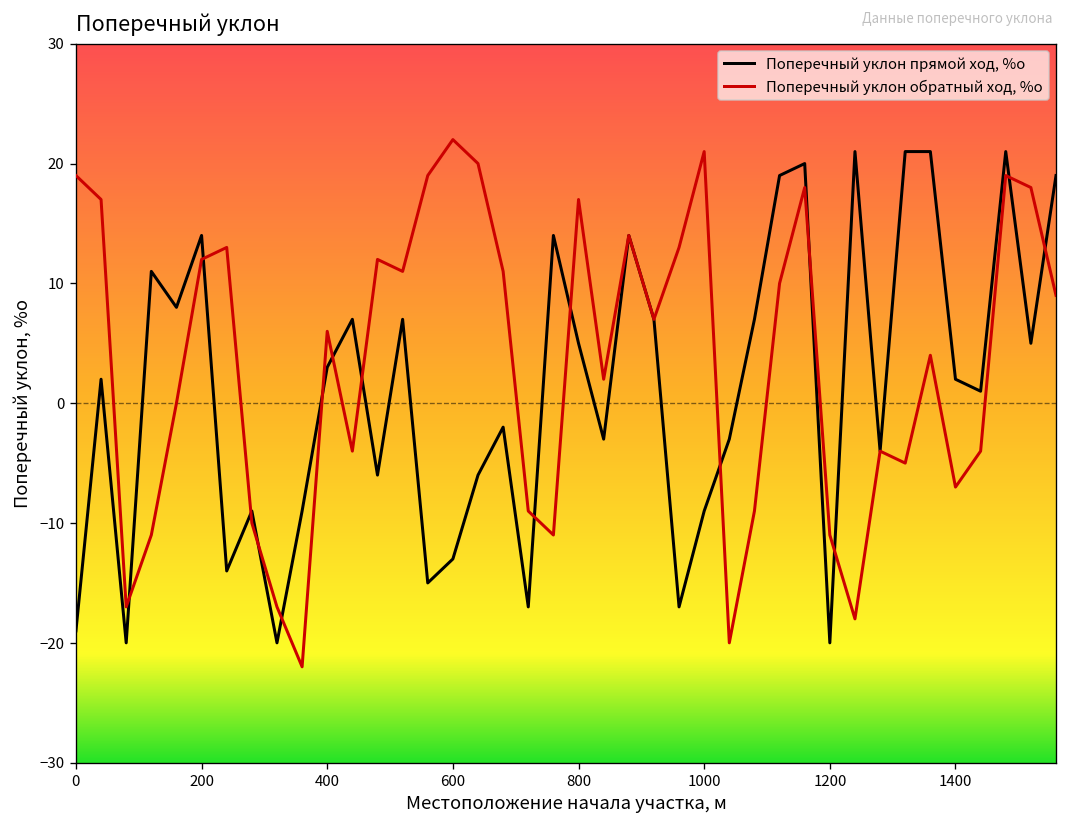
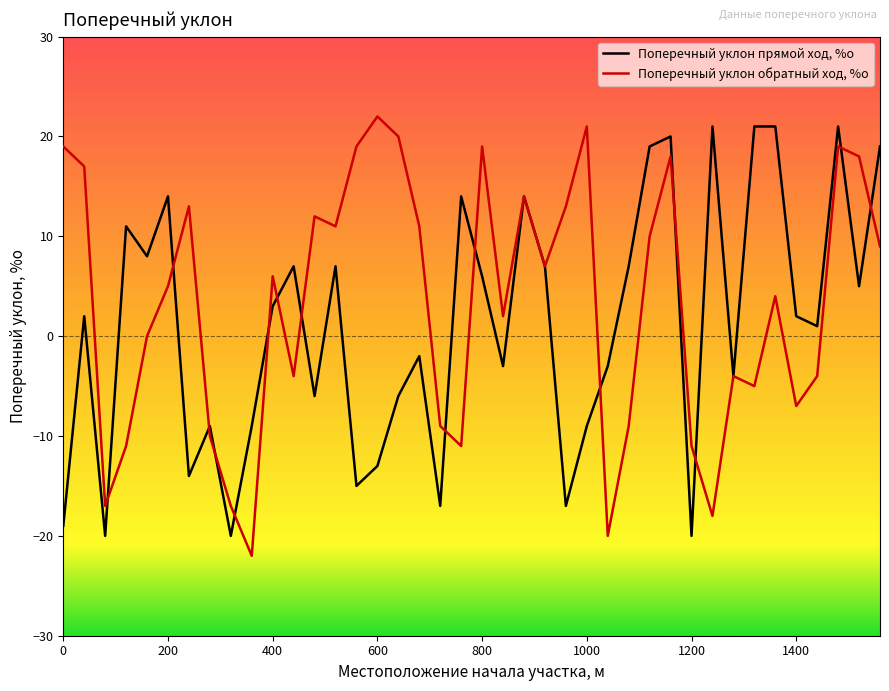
  {
    "Поперечный уклон прямой ход, %о": {
      "0": -19,
      "600": -13,
-     "800": 5,
+     "800": 6,
      "1000": -9,
      "1200": -20
    },
    "Поперечный уклон обратный ход, %о": {
-     "200": 12,
-     "800": 17,
+     "200": 5,
+     "800": 19,
      "1200": -11,
      "1400": -7
    }
  }
